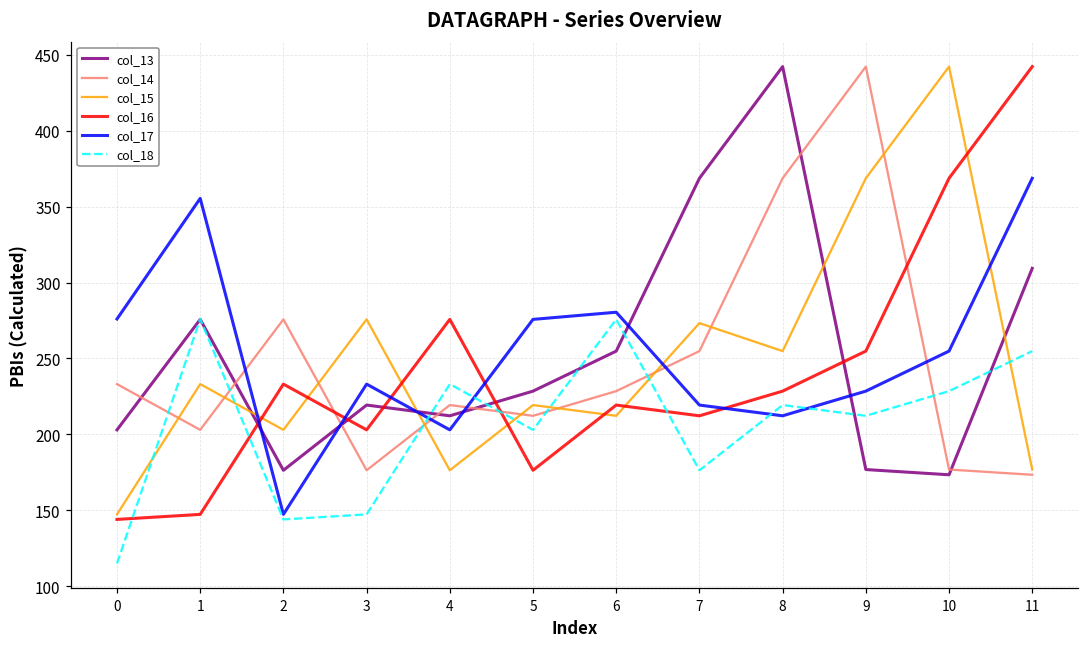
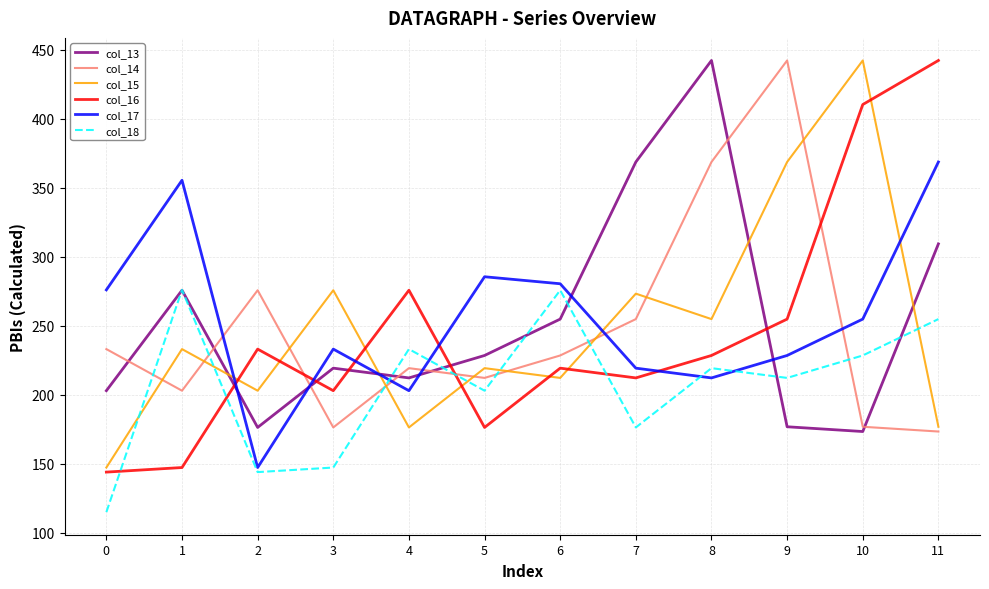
  {
    "col_13": {
      "0": 203,
      "2": 176,
      "3": 219,
      "4": 212,
      "5": 228,
      "6": 255,
      "7": 369,
      "8": 442,
      "9": 177,
      "10": 173,
      "11": 309
    },
    "col_14": {
      "0": 233,
      "1": 203,
      "2": 276,
      "3": 176,
      "4": 219,
      "5": 212,
      "6": 228,
      "7": 255,
      "8": 369,
      "9": 442,
      "10": 177,
      "11": 173
    },
    "col_15": {
      "0": 147,
      "1": 233,
      "2": 203,
      "3": 276,
      "4": 176,
      "5": 219,
      "6": 212,
      "7": 273,
      "8": 255,
      "9": 369,
      "10": 442,
      "11": 177
    },
    "col_16": {
      "0": 144,
      "1": 147,
      "2": 233,
      "3": 203,
      "4": 276,
      "5": 176,
      "6": 219,
      "7": 212,
      "8": 228,
      "9": 255,
-     "10": 369,
+     "10": 410,
      "11": 442
    },
    "col_17": {
      "0": 276,
      "1": 355,
      "2": 147,
      "3": 233,
      "4": 203,
-     "5": 276,
+     "5": 286,
      "6": 280,
      "7": 219,
      "8": 212,
      "9": 228,
      "10": 255,
      "11": 369
    },
    "col_18": {
      "0": 115,
      "2": 144,
      "3": 147,
      "4": 233,
      "5": 203,
      "6": 276,
      "7": 176,
      "8": 219,
      "9": 212,
      "10": 228,
      "11": 255
    }
  }
